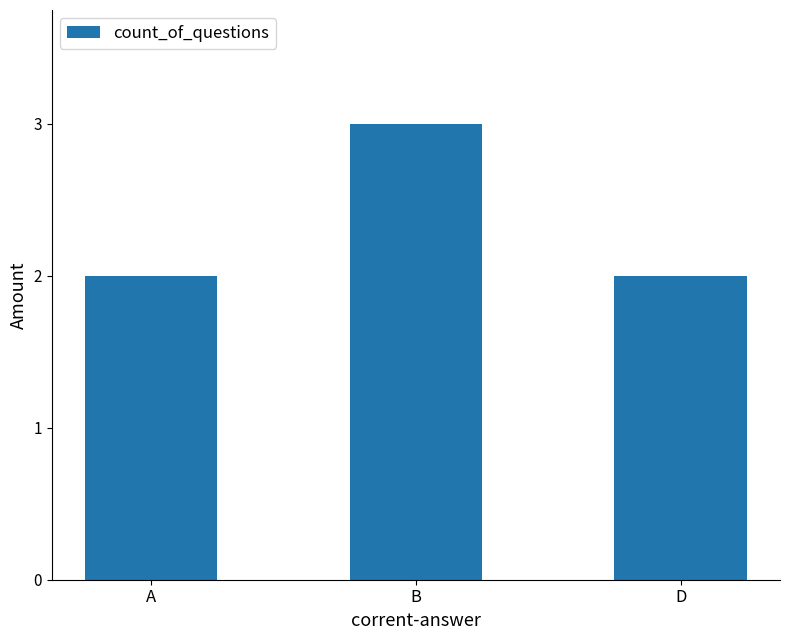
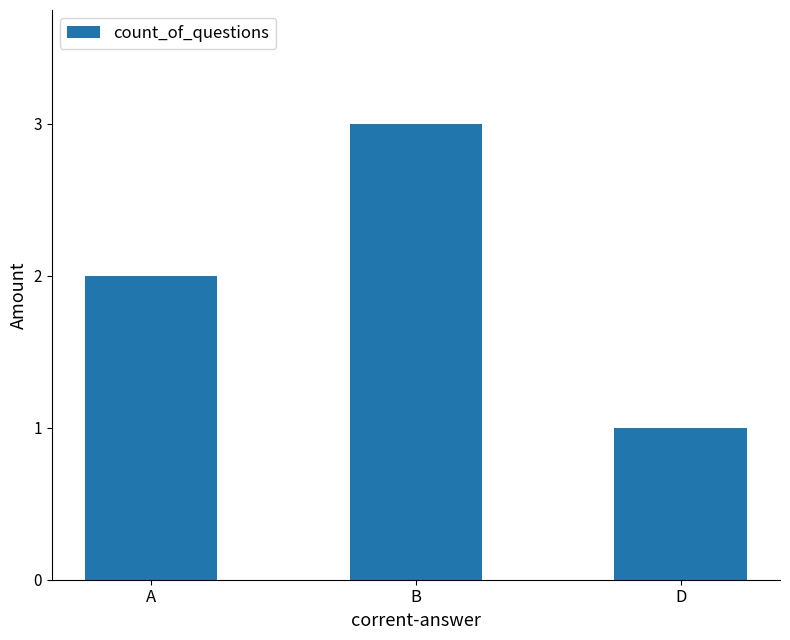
  {
    "A": 2,
    "B": 3,
-   "D": 2
+   "D": 1
  }
